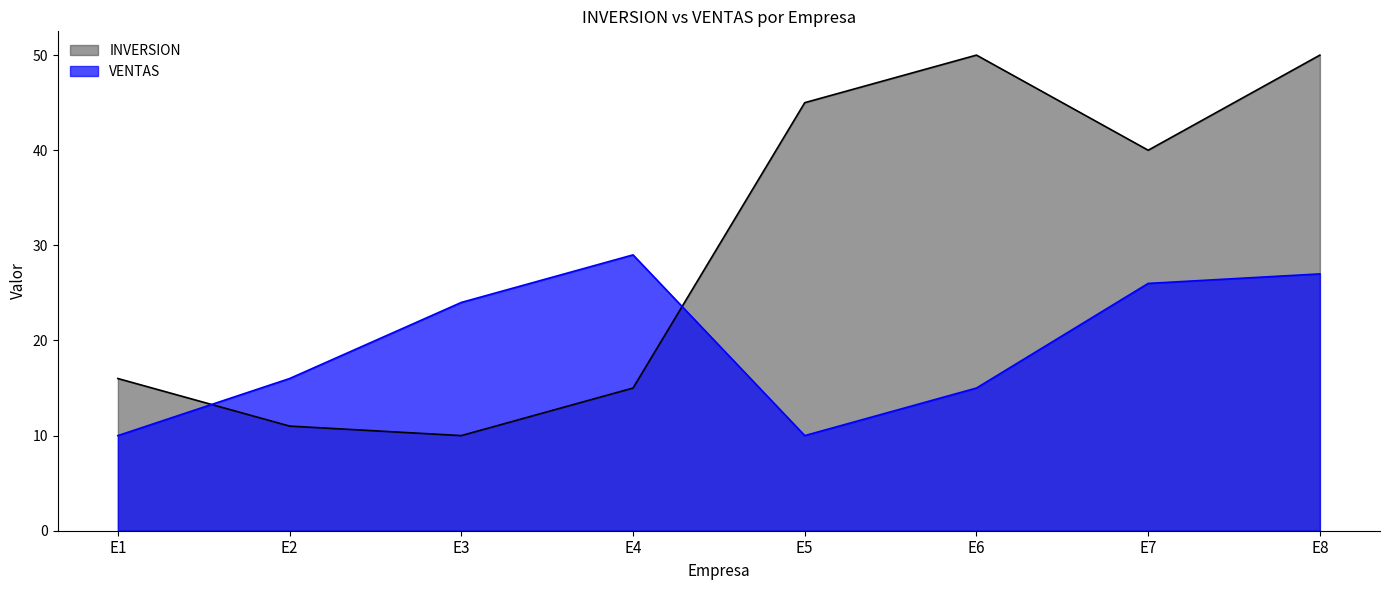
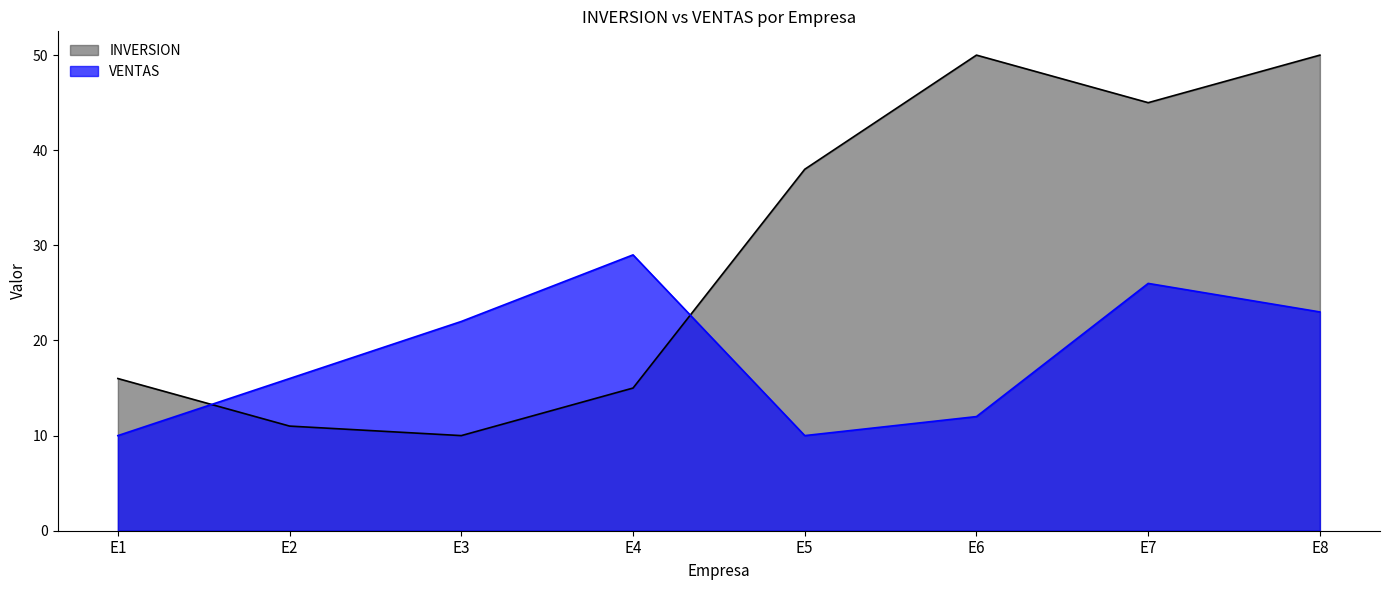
  {
    "INVERSION": {
      "E1": 16,
      "E2": 11,
      "E3": 10,
      "E4": 15,
-     "E5": 45,
+     "E5": 38,
      "E6": 50,
-     "E7": 40,
+     "E7": 45,
      "E8": 50
    },
    "VENTAS": {
      "E1": 10,
      "E2": 16,
-     "E3": 24,
+     "E3": 22,
      "E4": 29,
      "E5": 10,
-     "E6": 15,
+     "E6": 12,
      "E7": 26,
-     "E8": 27
+     "E8": 23
    }
  }
